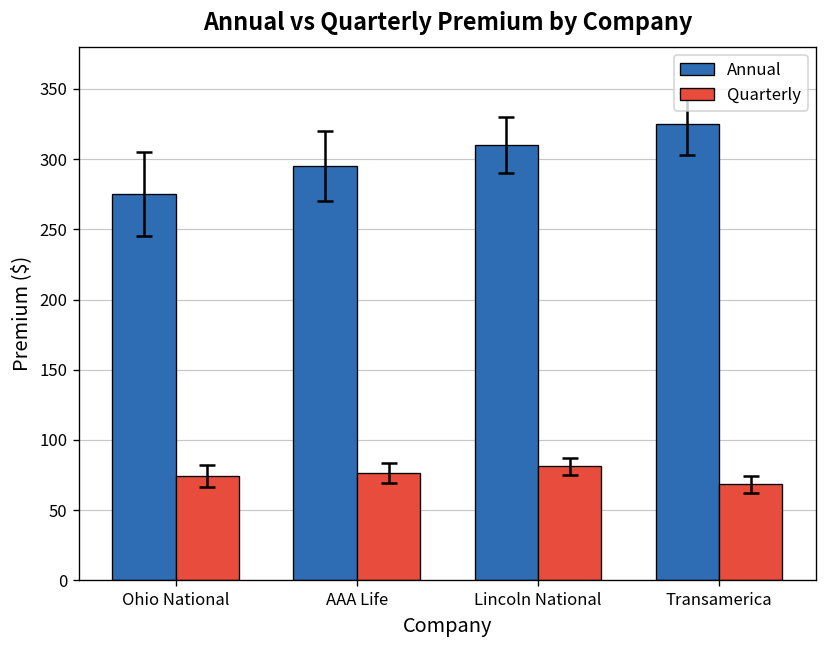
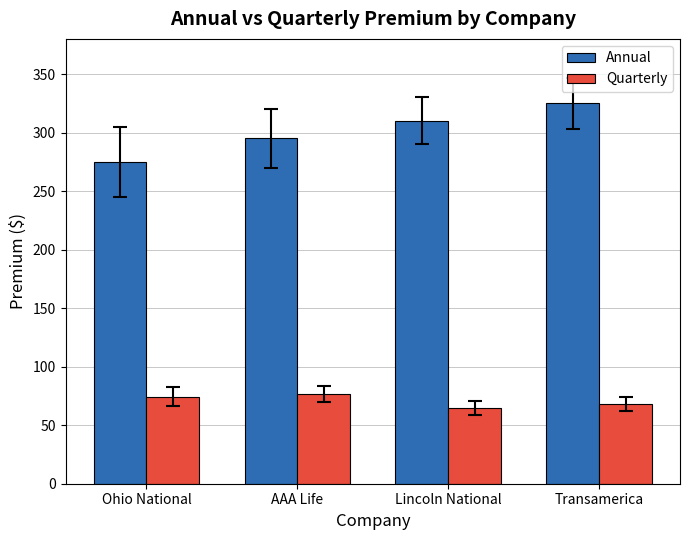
  {
    "Quarterly": {
      "Ohio National": 74,
      "AAA Life": 77,
-     "Lincoln National": 81,
+     "Lincoln National": 64,
      "Transamerica": 69
    }
  }
